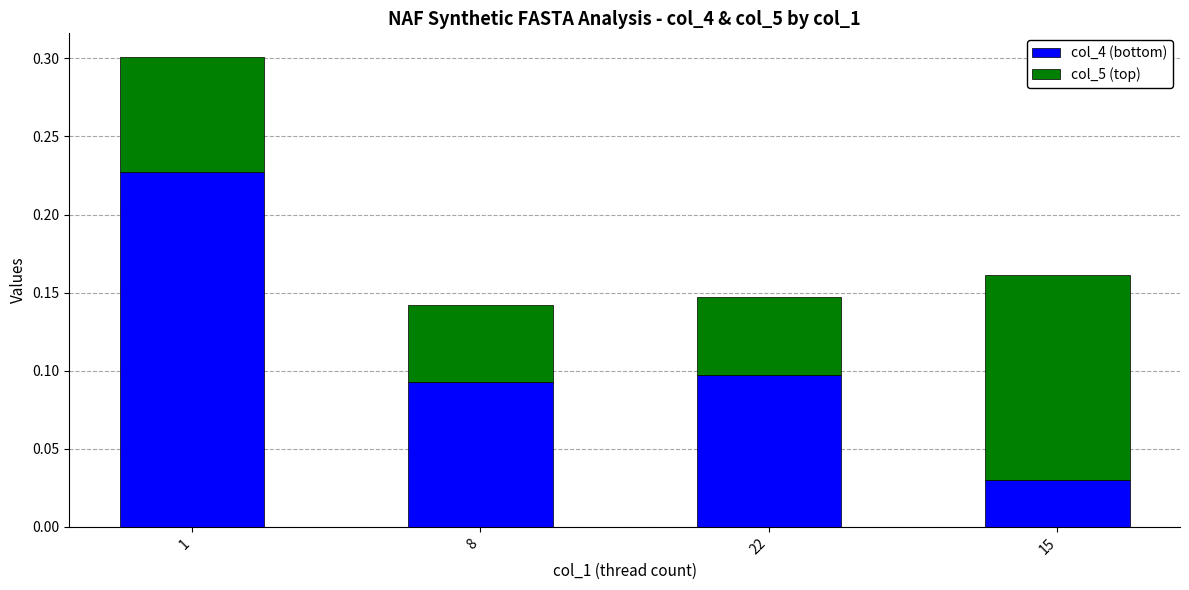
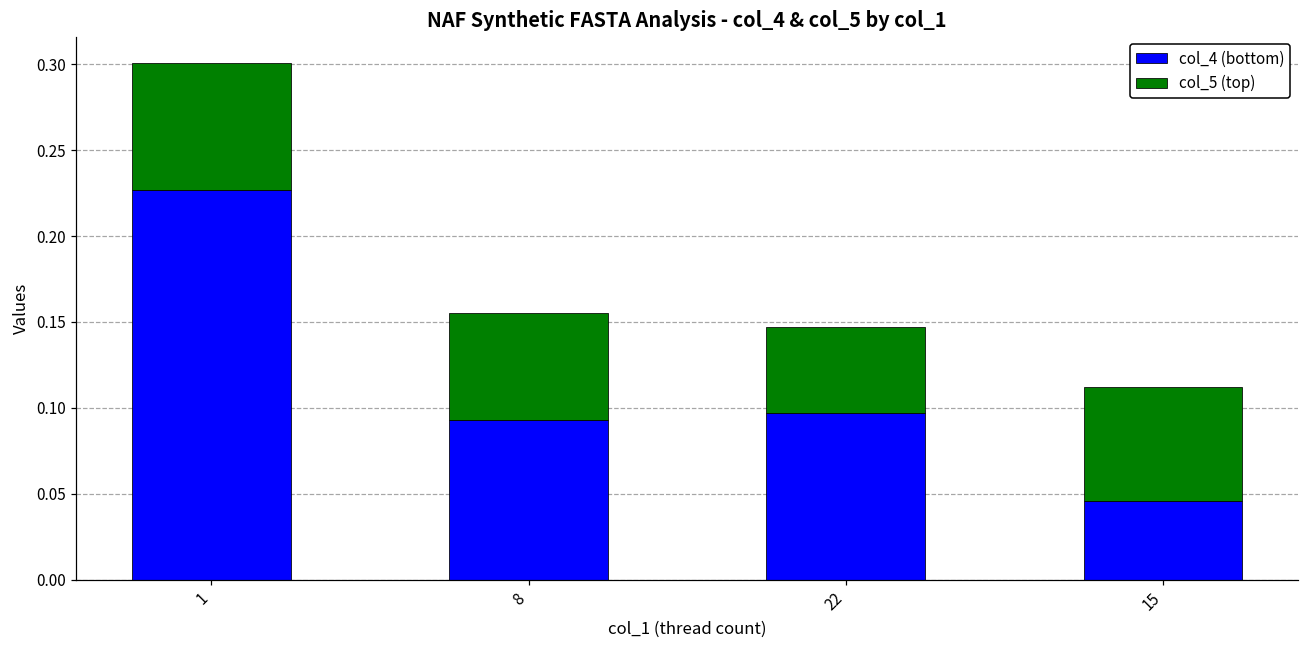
  {
    "col_4 (bottom)": {
      "1": 0.227,
      "8": 0.093,
      "22": 0.097,
-     "15": 0.030
+     "15": 0.046
    },
    "col_5 (top)": {
      "1": 0.074,
-     "8": 0.049,
+     "8": 0.062,
      "22": 0.050,
-     "15": 0.131
+     "15": 0.066
    }
  }
